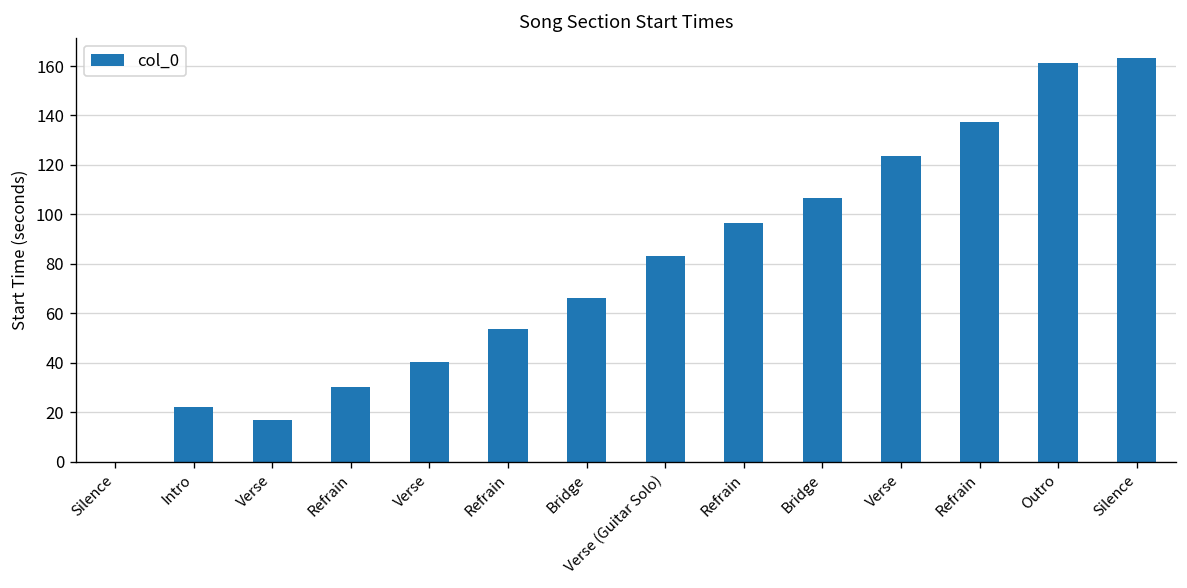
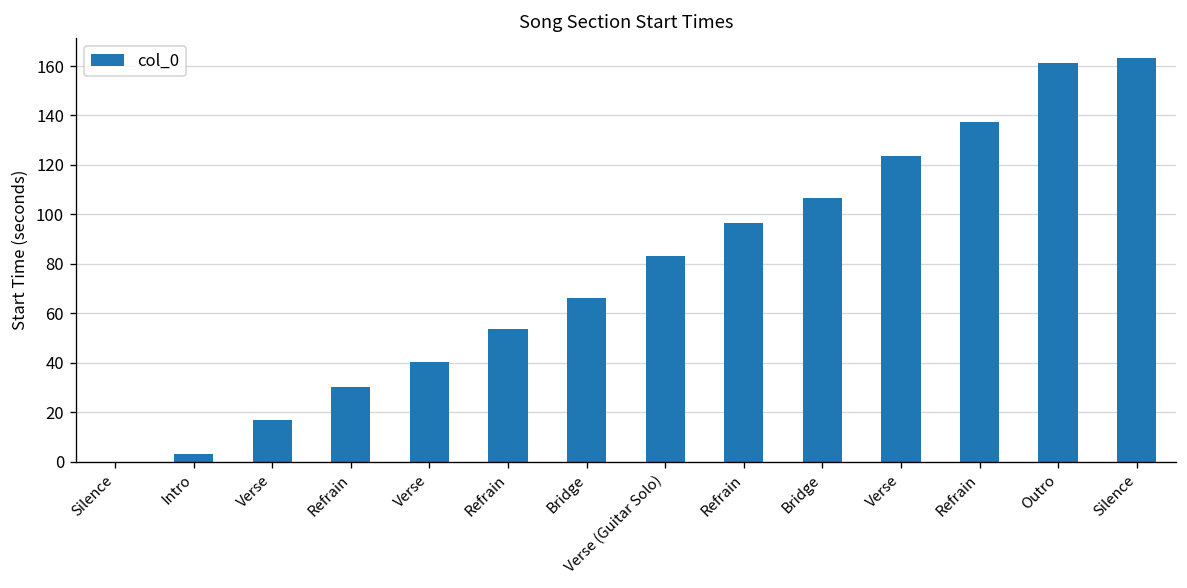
  {
-   "Intro": 22,
+   "Intro": 3,
    "Verse (Guitar Solo)": 83,
    "Outro": 161
  }
